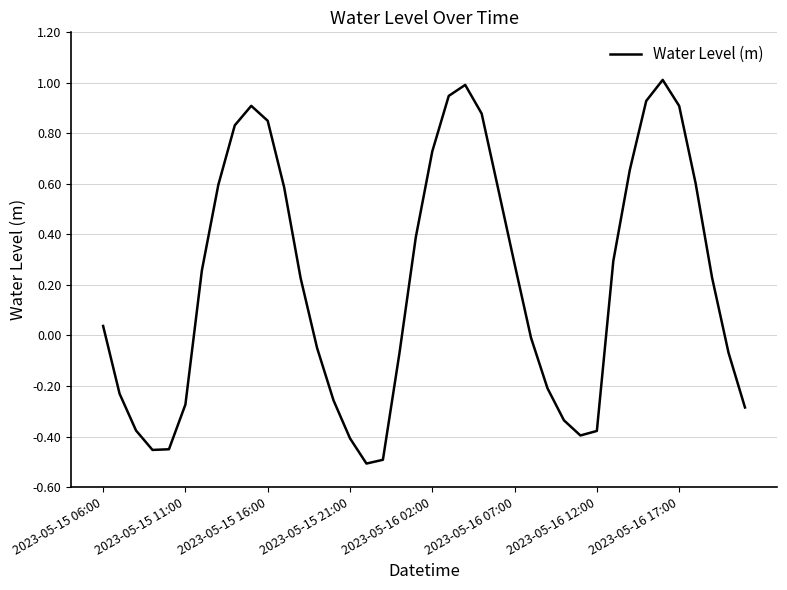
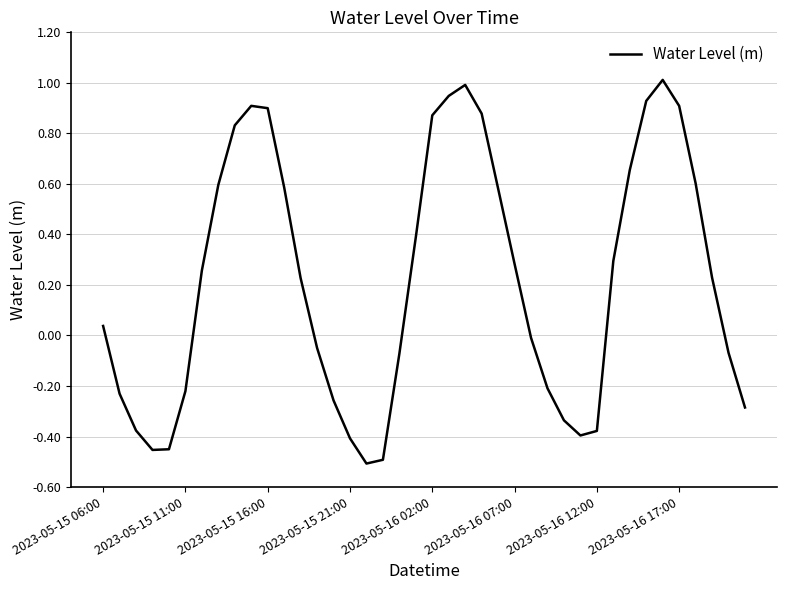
  {
    "2023-05-15 06:00": 0.04,
-   "2023-05-15 11:00": -0.27,
-   "2023-05-15 16:00": 0.85,
+   "2023-05-15 11:00": -0.22,
+   "2023-05-15 16:00": 0.90,
    "2023-05-15 21:00": -0.41,
-   "2023-05-16 02:00": 0.73,
+   "2023-05-16 02:00": 0.87,
    "2023-05-16 07:00": 0.28,
    "2023-05-16 12:00": -0.38,
    "2023-05-16 17:00": 0.91
  }
